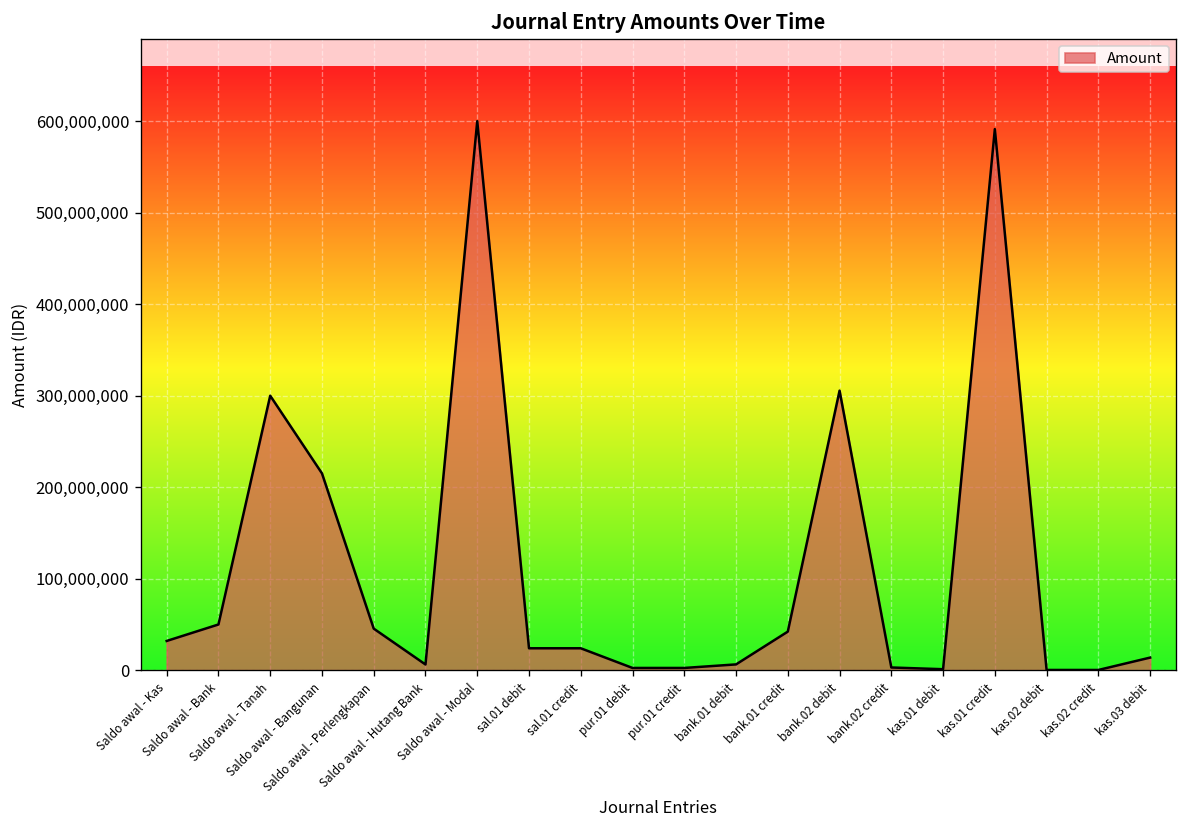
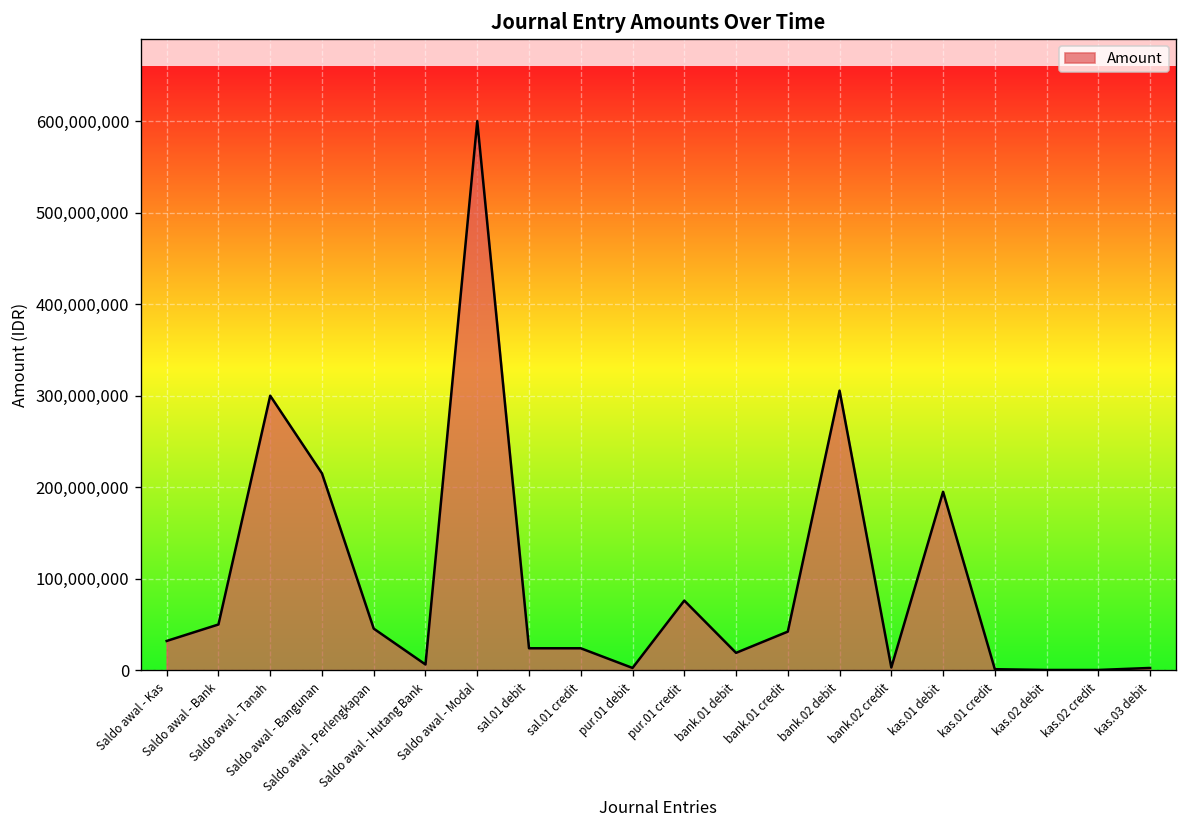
  {
    "Saldo awal - Kas": "30,000,000",
    "Saldo awal - Bank": "50,000,000",
    "Saldo awal - Tanah": "300,000,000",
    "Saldo awal - Bangunan": "220,000,000",
    "Saldo awal - Perlengkapan": "50,000,000",
    "Saldo awal - Hutang Bank": "10,000,000",
    "Saldo awal - Modal": "600,000,000",
    "sal.01 debit": "20,000,000",
    "sal.01 credit": "20,000,000",
    "pur.01 debit": "0",
-   "pur.01 credit": "0",
-   "bank.01 debit": "10,000,000",
+   "pur.01 credit": "80,000,000",
+   "bank.01 debit": "20,000,000",
    "bank.01 credit": "40,000,000",
    "bank.02 debit": "310,000,000",
    "bank.02 credit": "0",
-   "kas.01 debit": "0",
-   "kas.01 credit": "590,000,000",
+   "kas.01 debit": "200,000,000",
+   "kas.01 credit": "0",
    "kas.02 debit": "0",
    "kas.02 credit": "0",
-   "kas.03 debit": "10,000,000"
+   "kas.03 debit": "0"
  }
